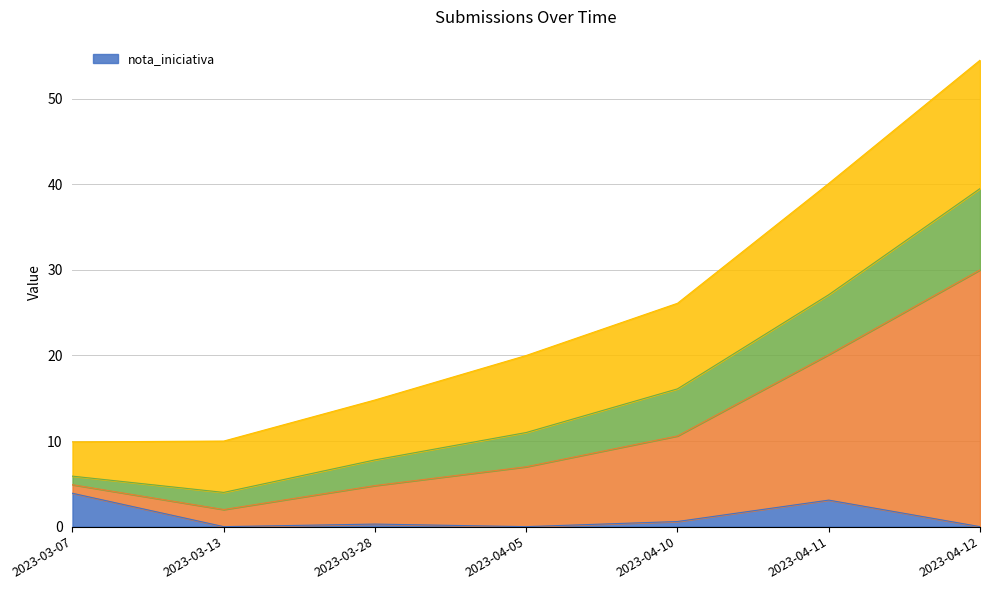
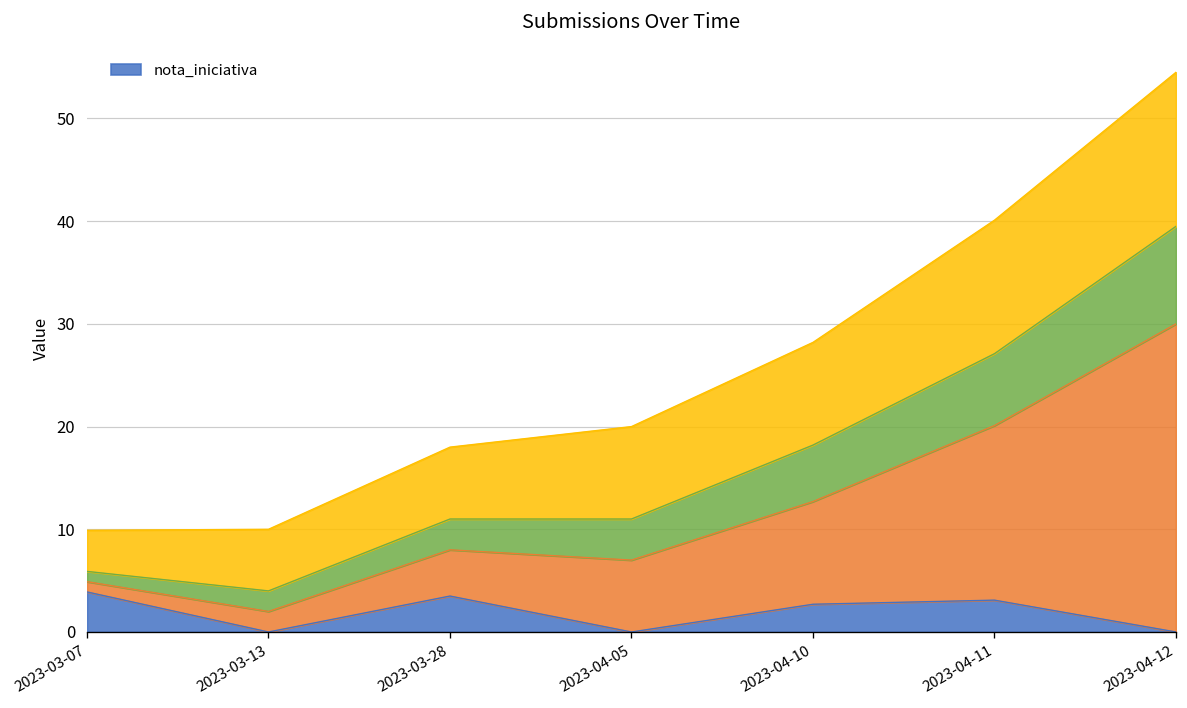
  {
    "nota_iniciativa": {
      "2023-03-07": 4,
      "2023-03-13": 0,
-     "2023-03-28": 0,
+     "2023-03-28": 4,
      "2023-04-05": 0,
-     "2023-04-10": 1,
+     "2023-04-10": 3,
      "2023-04-11": 3,
      "2023-04-12": 0
    }
  }
